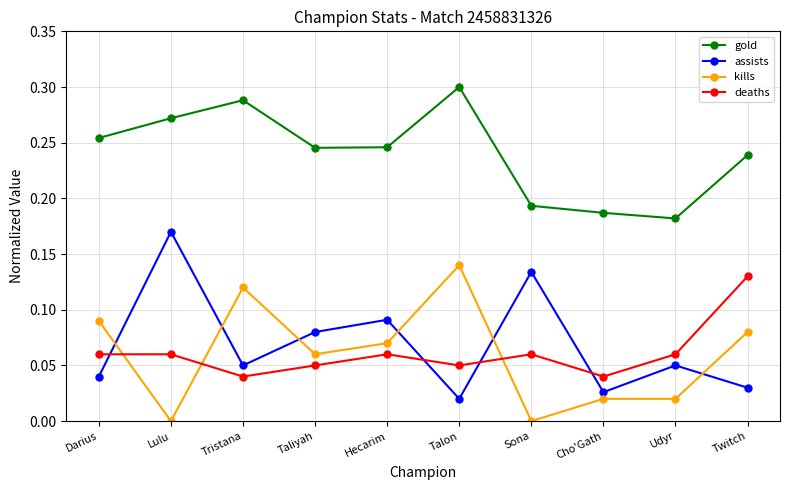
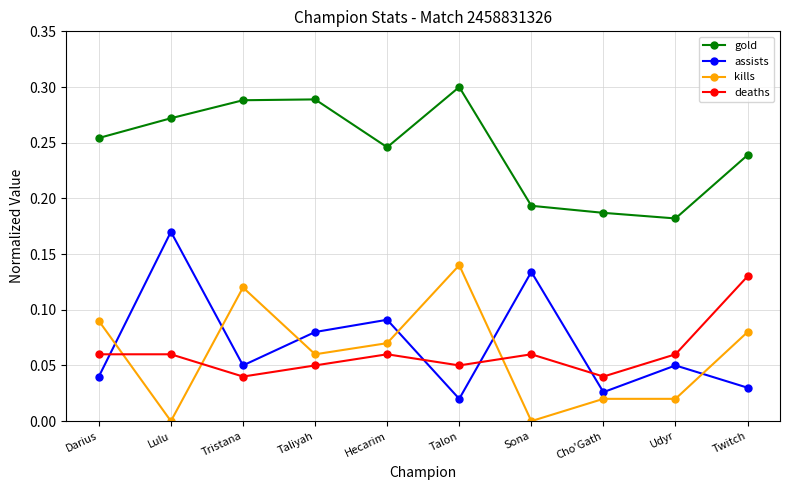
  {
    "gold": {
      "Darius": 0.254,
      "Lulu": 0.272,
      "Tristana": 0.288,
-     "Taliyah": 0.245,
+     "Taliyah": 0.289,
      "Hecarim": 0.246,
      "Talon": 0.300,
      "Sona": 0.193,
      "Cho'Gath": 0.187,
      "Udyr": 0.182,
      "Twitch": 0.239
    },
    "assists": {
      "Darius": 0.040,
      "Lulu": 0.170,
      "Tristana": 0.050,
      "Taliyah": 0.080,
      "Hecarim": 0.091,
      "Talon": 0.020,
      "Sona": 0.134,
      "Cho'Gath": 0.026,
      "Udyr": 0.050,
      "Twitch": 0.030
    },
    "kills": {
      "Darius": 0.090,
      "Lulu": 0.000,
      "Tristana": 0.120,
      "Taliyah": 0.060,
      "Hecarim": 0.070,
      "Talon": 0.140,
      "Sona": 0.000,
      "Cho'Gath": 0.020,
      "Udyr": 0.020,
      "Twitch": 0.080
    },
    "deaths": {
      "Darius": 0.060,
      "Lulu": 0.060,
      "Tristana": 0.040,
      "Taliyah": 0.050,
      "Hecarim": 0.060,
      "Talon": 0.050,
      "Sona": 0.060,
      "Cho'Gath": 0.040,
      "Udyr": 0.060,
      "Twitch": 0.130
    }
  }
